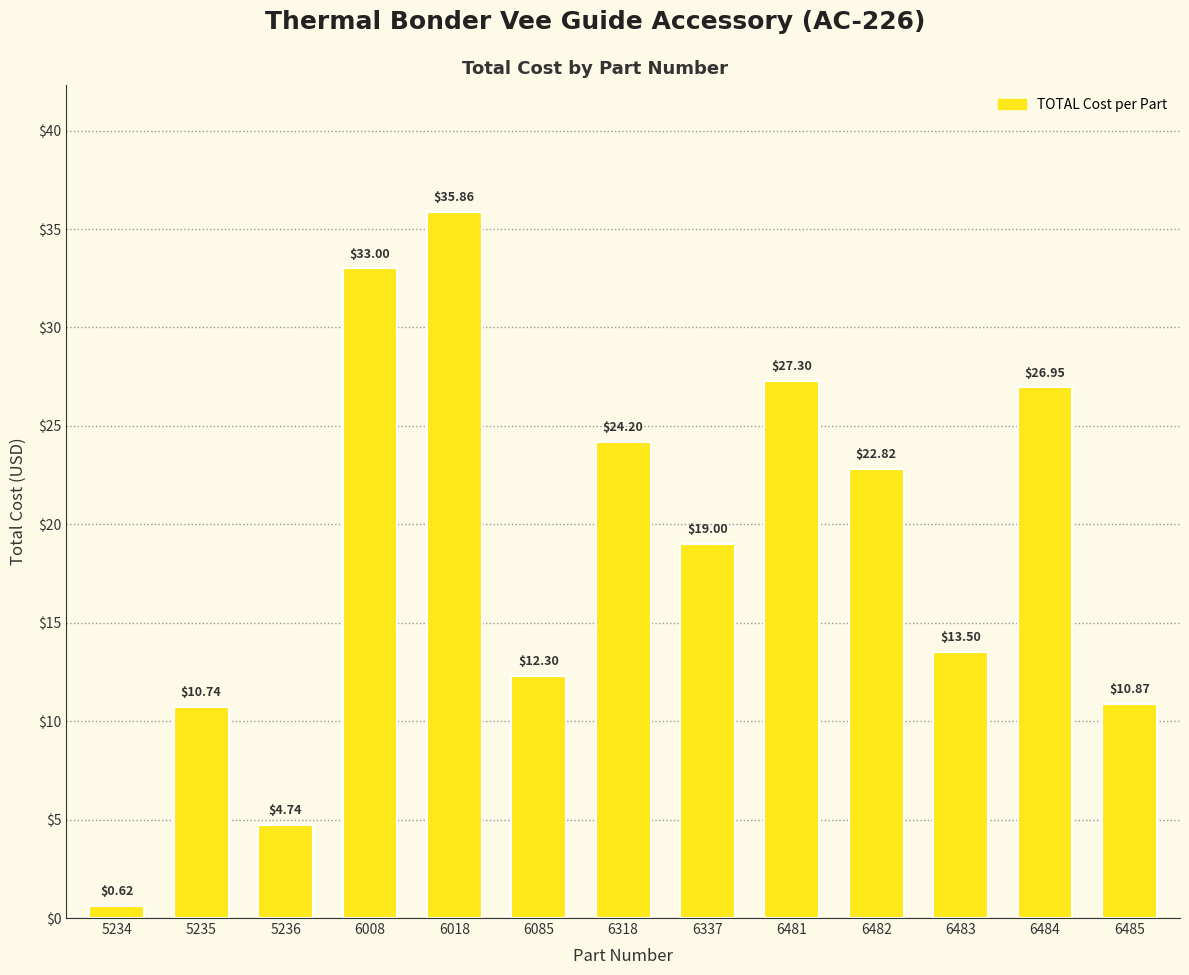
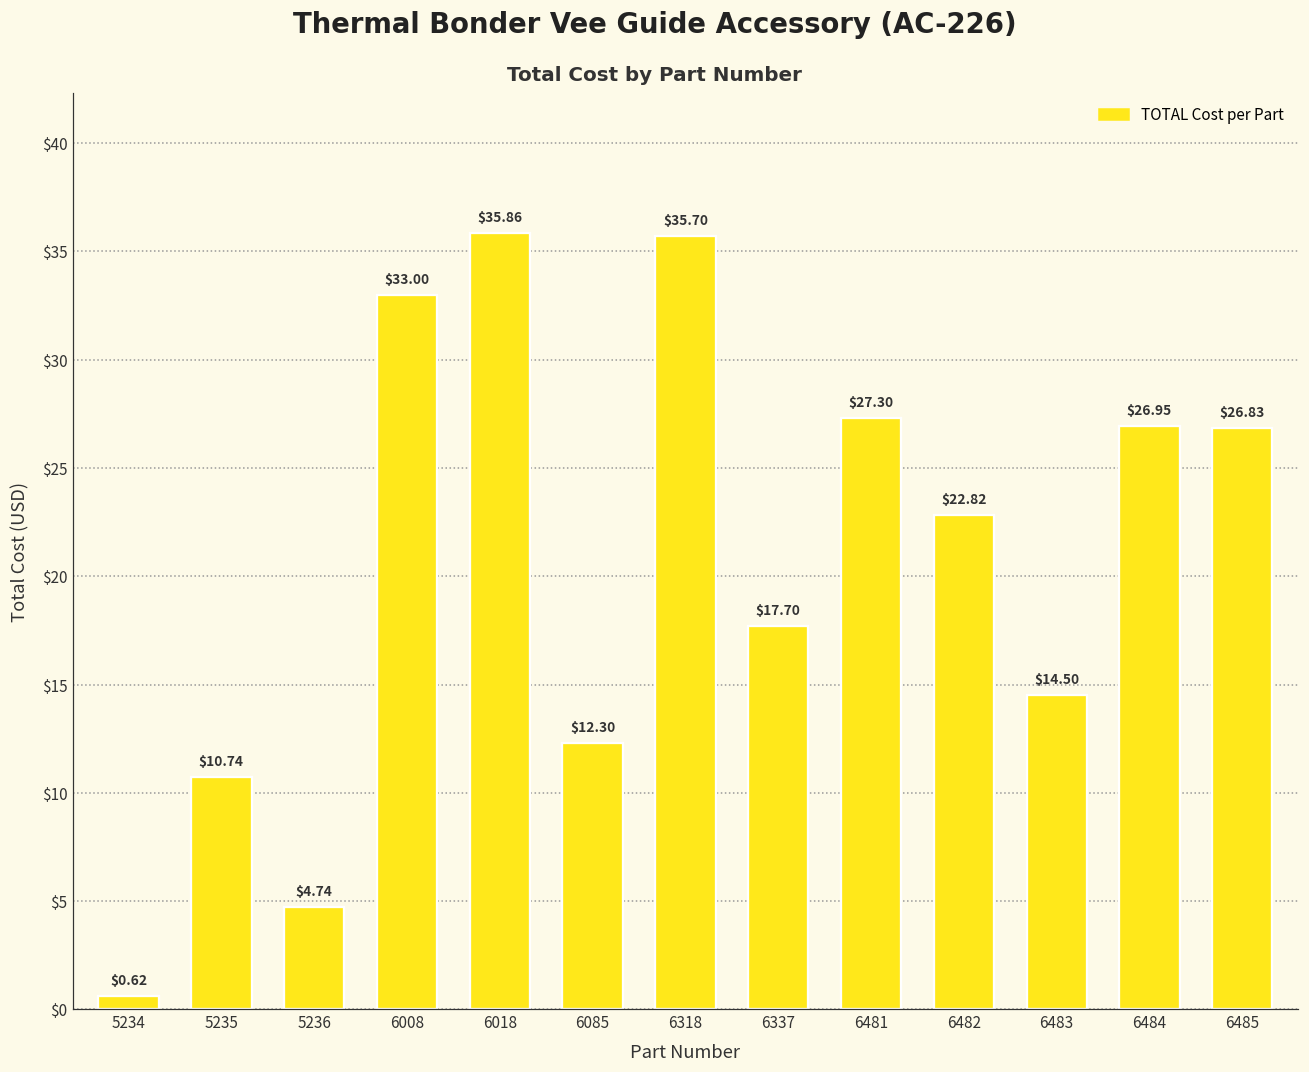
  {
    "5234": "$0.62",
    "5235": "$10.74",
    "5236": "$4.74",
    "6008": "$33.00",
    "6018": "$35.86",
    "6085": "$12.30",
-   "6318": "$24.20",
-   "6337": "$19.00",
+   "6318": "$35.70",
+   "6337": "$17.70",
    "6481": "$27.30",
    "6482": "$22.82",
-   "6483": "$13.50",
+   "6483": "$14.50",
    "6484": "$26.95",
-   "6485": "$10.87"
+   "6485": "$26.83"
  }
